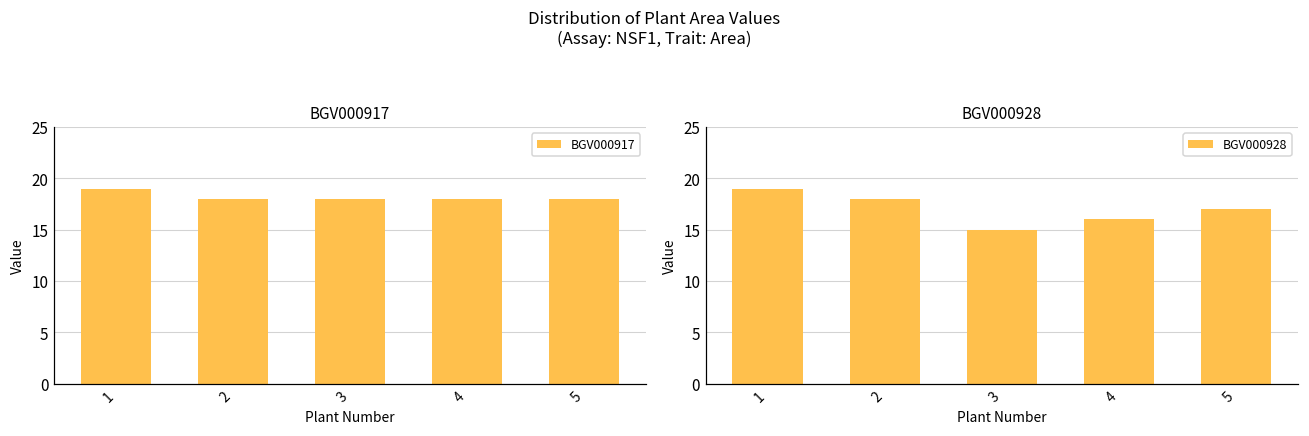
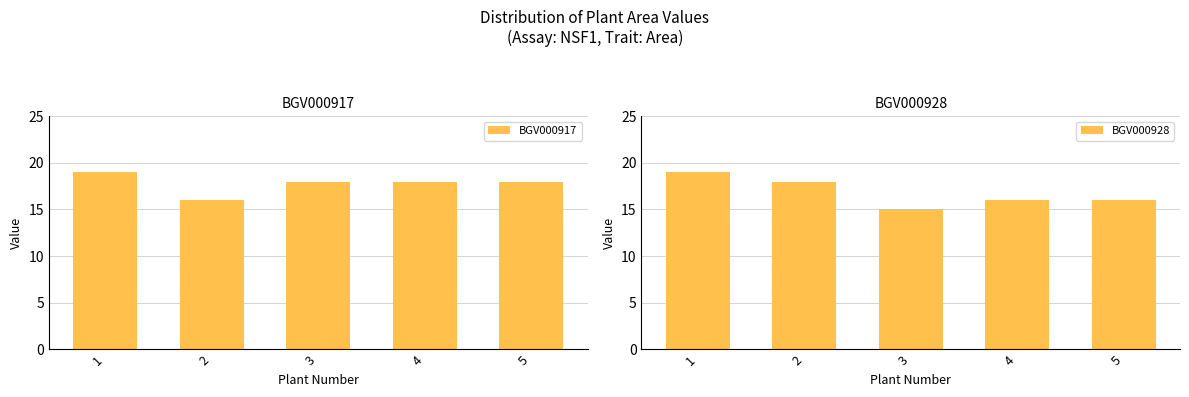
  {
    "BGV000917": {
      "1": 19,
-     "2": 18,
+     "2": 16,
      "3": 18,
      "4": 18,
      "5": 18
    },
    "BGV000928": {
      "1": 19,
      "2": 18,
      "3": 15,
      "4": 16,
-     "5": 17
+     "5": 16
    }
  }
